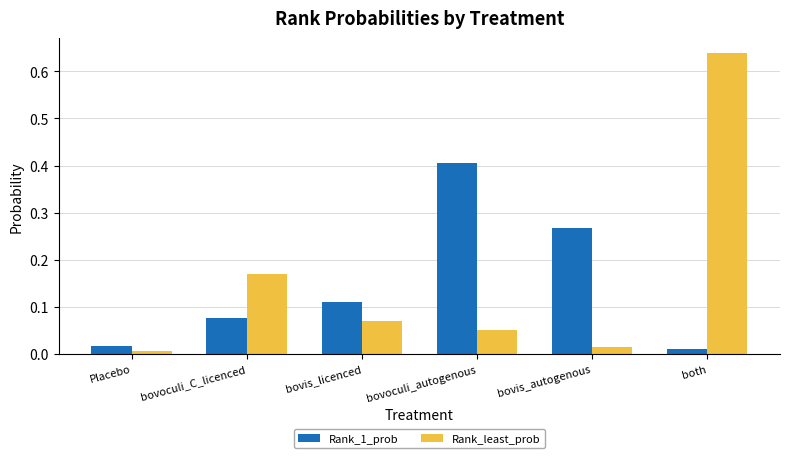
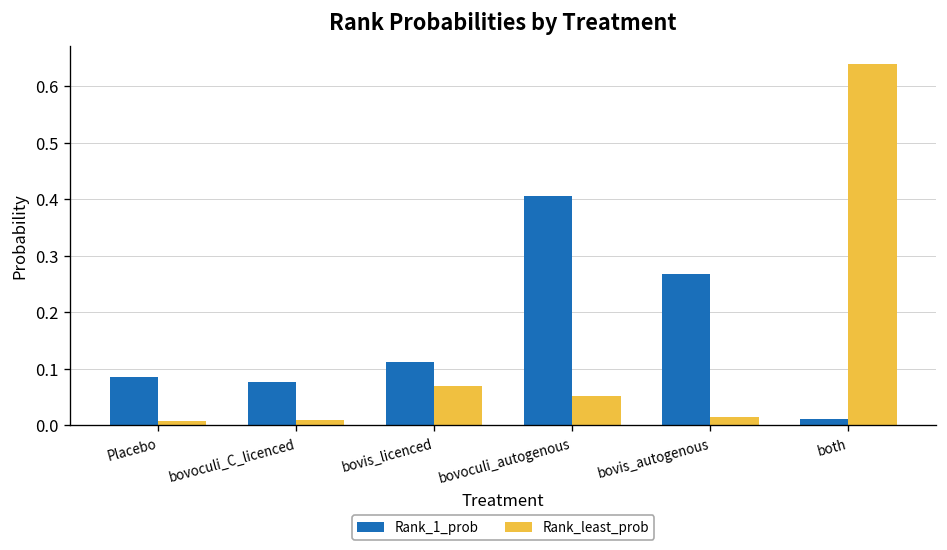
  {
    "Rank_1_prob": {
-     "Placebo": 0.02,
+     "Placebo": 0.09,
      "bovoculi_C_licenced": 0.08,
      "bovis_licenced": 0.11,
      "bovoculi_autogenous": 0.41,
      "bovis_autogenous": 0.27,
      "both": 0.01
    },
    "Rank_least_prob": {
      "Placebo": 0.01,
-     "bovoculi_C_licenced": 0.17,
+     "bovoculi_C_licenced": 0.01,
      "bovis_licenced": 0.07,
      "bovoculi_autogenous": 0.05,
      "bovis_autogenous": 0.01,
      "both": 0.64
    }
  }
